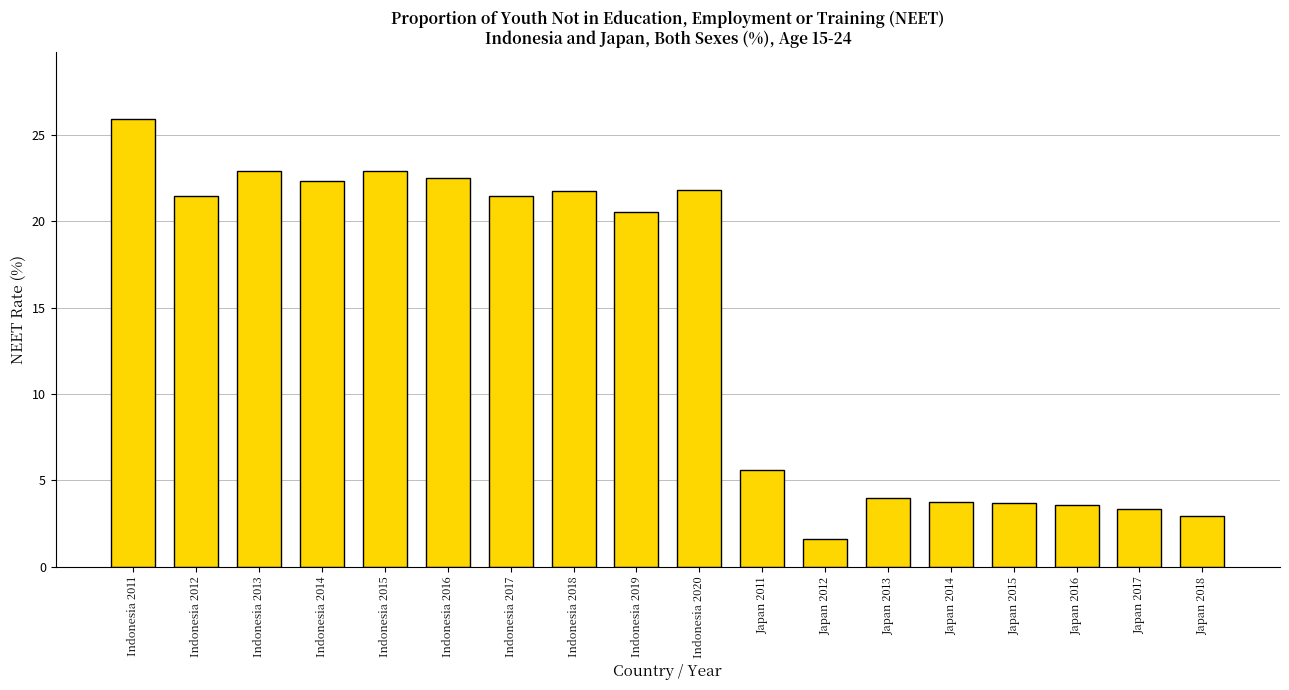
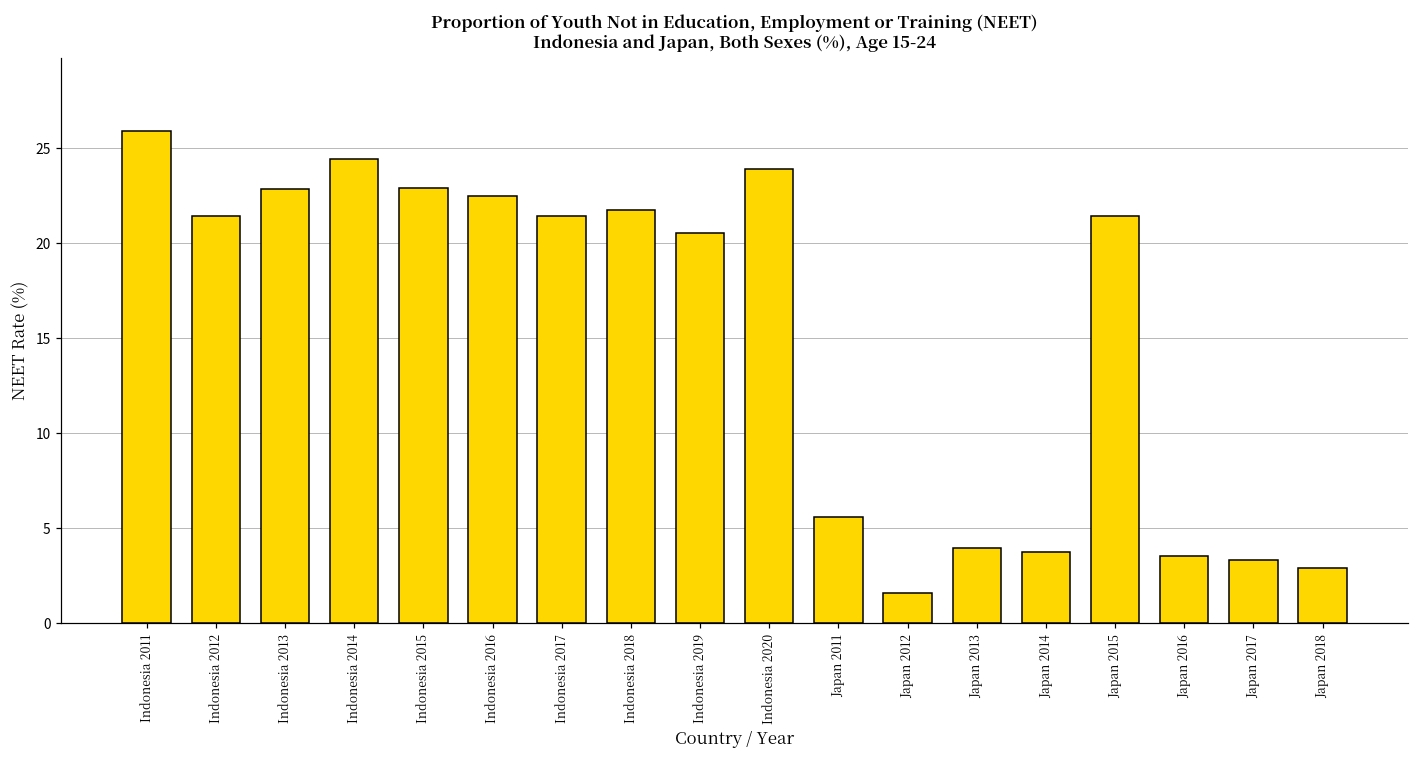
  {
    "Indonesia 2011": 25.9,
    "Indonesia 2012": 21.5,
    "Indonesia 2013": 22.9,
-   "Indonesia 2014": 22.4,
+   "Indonesia 2014": 24.5,
    "Indonesia 2015": 22.9,
    "Indonesia 2016": 22.5,
    "Indonesia 2017": 21.5,
    "Indonesia 2018": 21.7,
    "Indonesia 2019": 20.6,
-   "Indonesia 2020": 21.8,
+   "Indonesia 2020": 23.9,
    "Japan 2011": 5.6,
    "Japan 2012": 1.6,
    "Japan 2013": 4.0,
    "Japan 2014": 3.7,
-   "Japan 2015": 3.7,
+   "Japan 2015": 21.5,
    "Japan 2016": 3.6,
    "Japan 2017": 3.3,
    "Japan 2018": 2.9
  }
